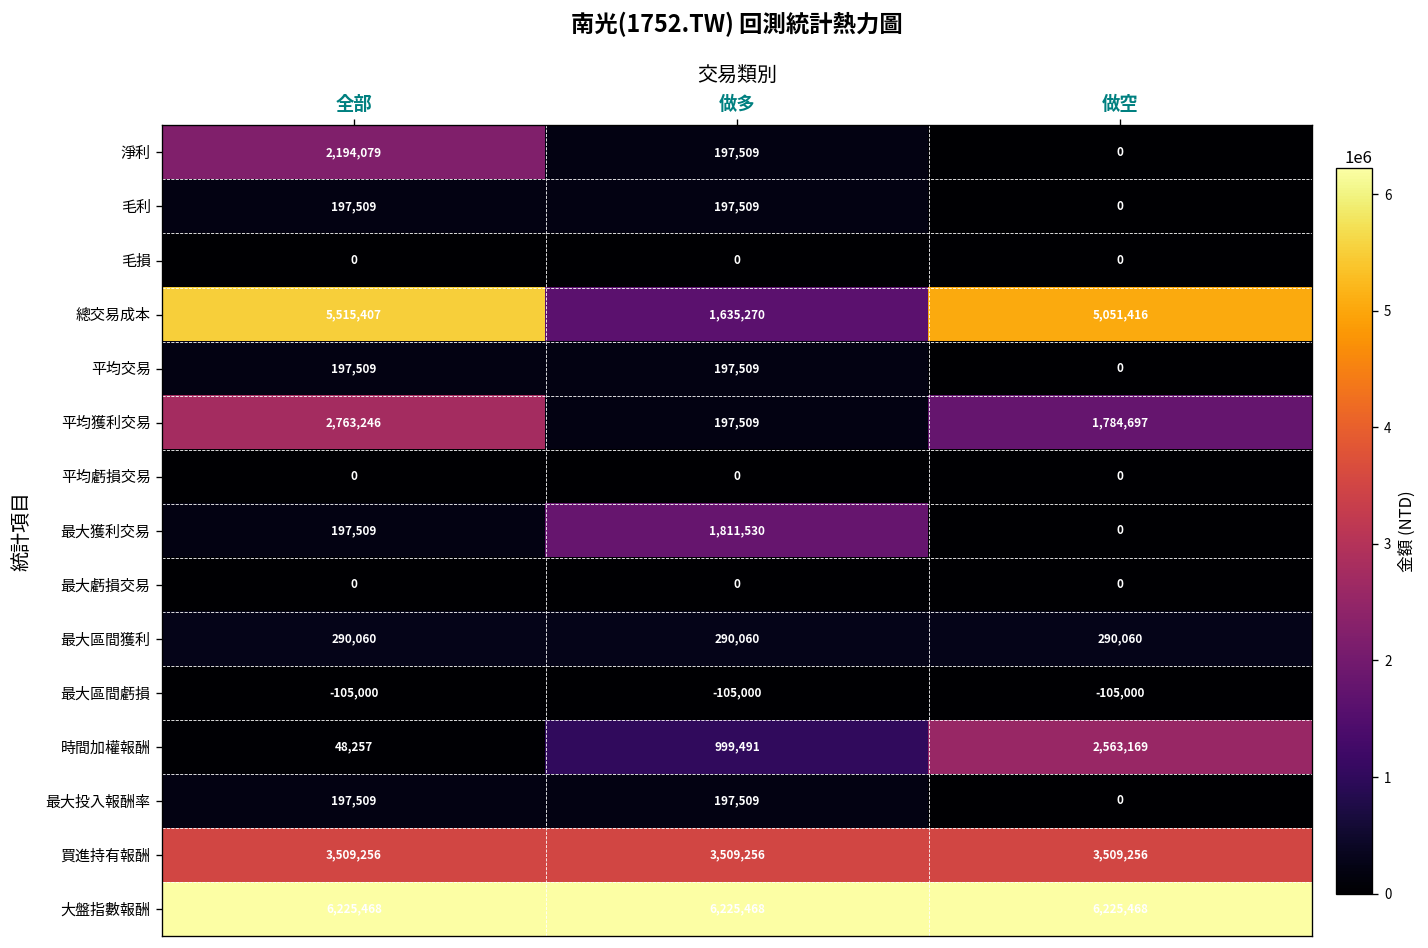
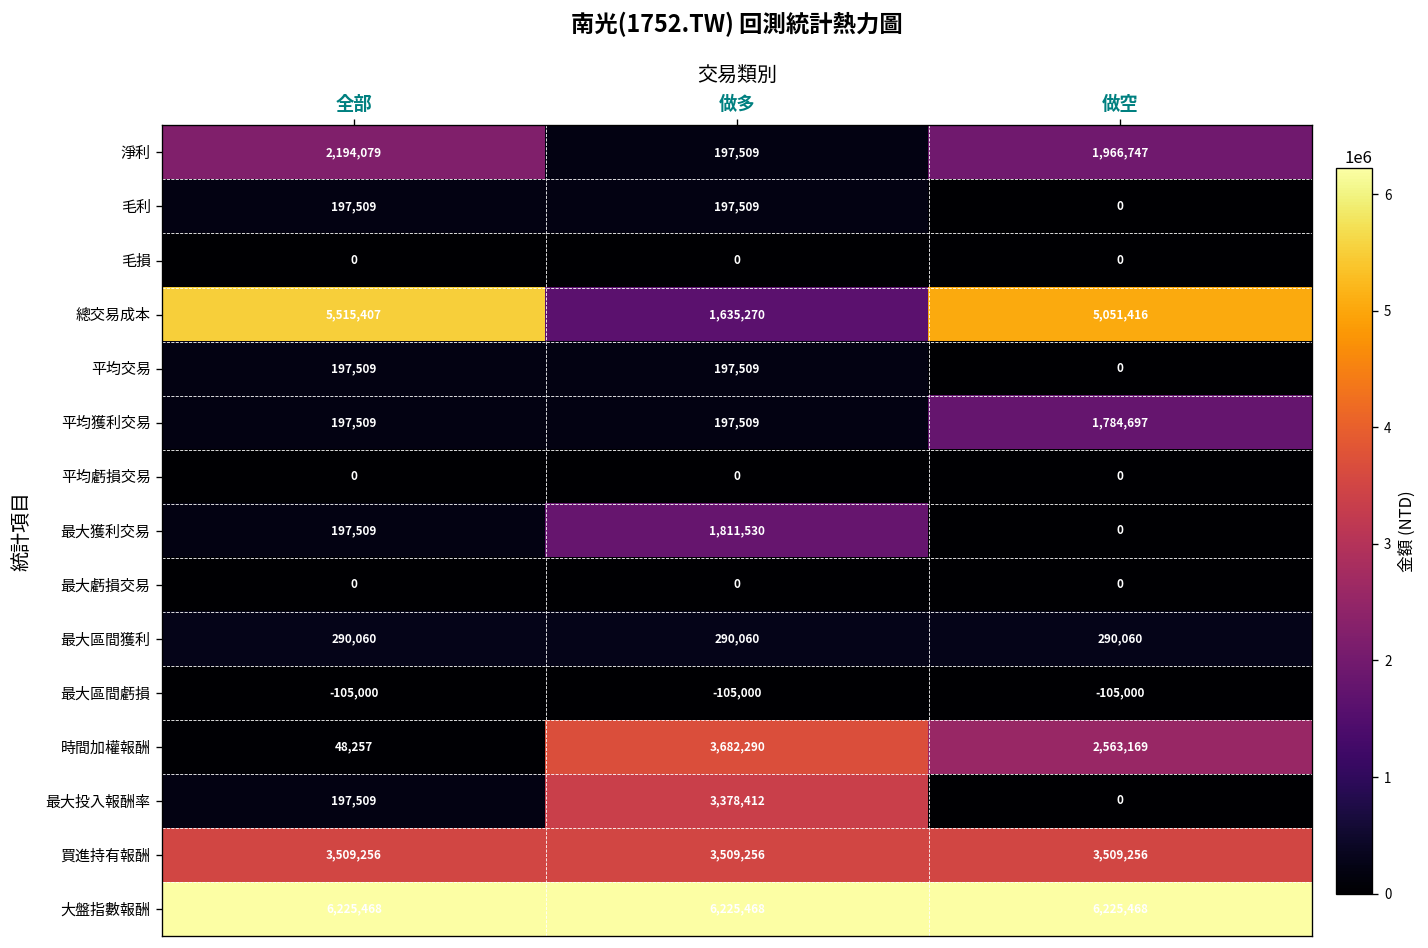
  {
    "淨利": {
      "全部": "2,194,079",
      "做多": "197,509",
-     "做空": "0"
+     "做空": "1,966,747"
    },
    "毛利": {
      "全部": "197,509",
      "做多": "197,509",
      "做空": "0"
    },
    "毛損": {
      "全部": "0",
      "做多": "0",
      "做空": "0"
    },
    "總交易成本": {
      "全部": "5,515,407",
      "做多": "1,635,270",
      "做空": "5,051,416"
    },
    "平均交易": {
      "全部": "197,509",
      "做多": "197,509",
      "做空": "0"
    },
    "平均獲利交易": {
-     "全部": "2,763,246",
+     "全部": "197,509",
      "做多": "197,509",
      "做空": "1,784,697"
    },
    "平均虧損交易": {
      "全部": "0",
      "做多": "0",
      "做空": "0"
    },
    "最大獲利交易": {
      "全部": "197,509",
      "做多": "1,811,530",
      "做空": "0"
    },
    "最大虧損交易": {
      "全部": "0",
      "做多": "0",
      "做空": "0"
    },
    "最大區間獲利": {
      "全部": "290,060",
      "做多": "290,060",
      "做空": "290,060"
    },
    "最大區間虧損": {
      "全部": "-105,000",
      "做多": "-105,000",
      "做空": "-105,000"
    },
    "時間加權報酬": {
      "全部": "48,257",
-     "做多": "999,491",
+     "做多": "3,682,290",
      "做空": "2,563,169"
    },
    "最大投入報酬率": {
      "全部": "197,509",
-     "做多": "197,509",
+     "做多": "3,378,412",
      "做空": "0"
    },
    "買進持有報酬": {
      "全部": "3,509,256",
      "做多": "3,509,256",
      "做空": "3,509,256"
    },
    "大盤指數報酬": {
      "全部": "6,225,468",
      "做多": "6,225,468",
      "做空": "6,225,468"
    }
  }
